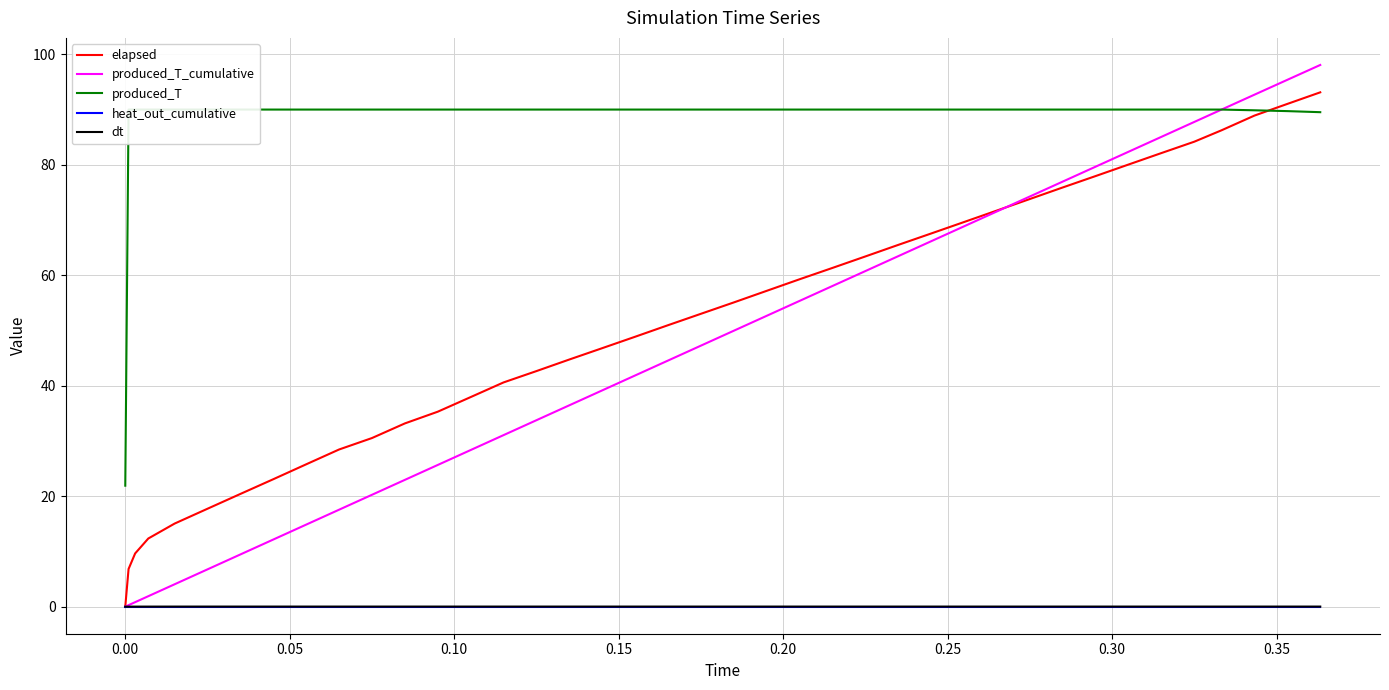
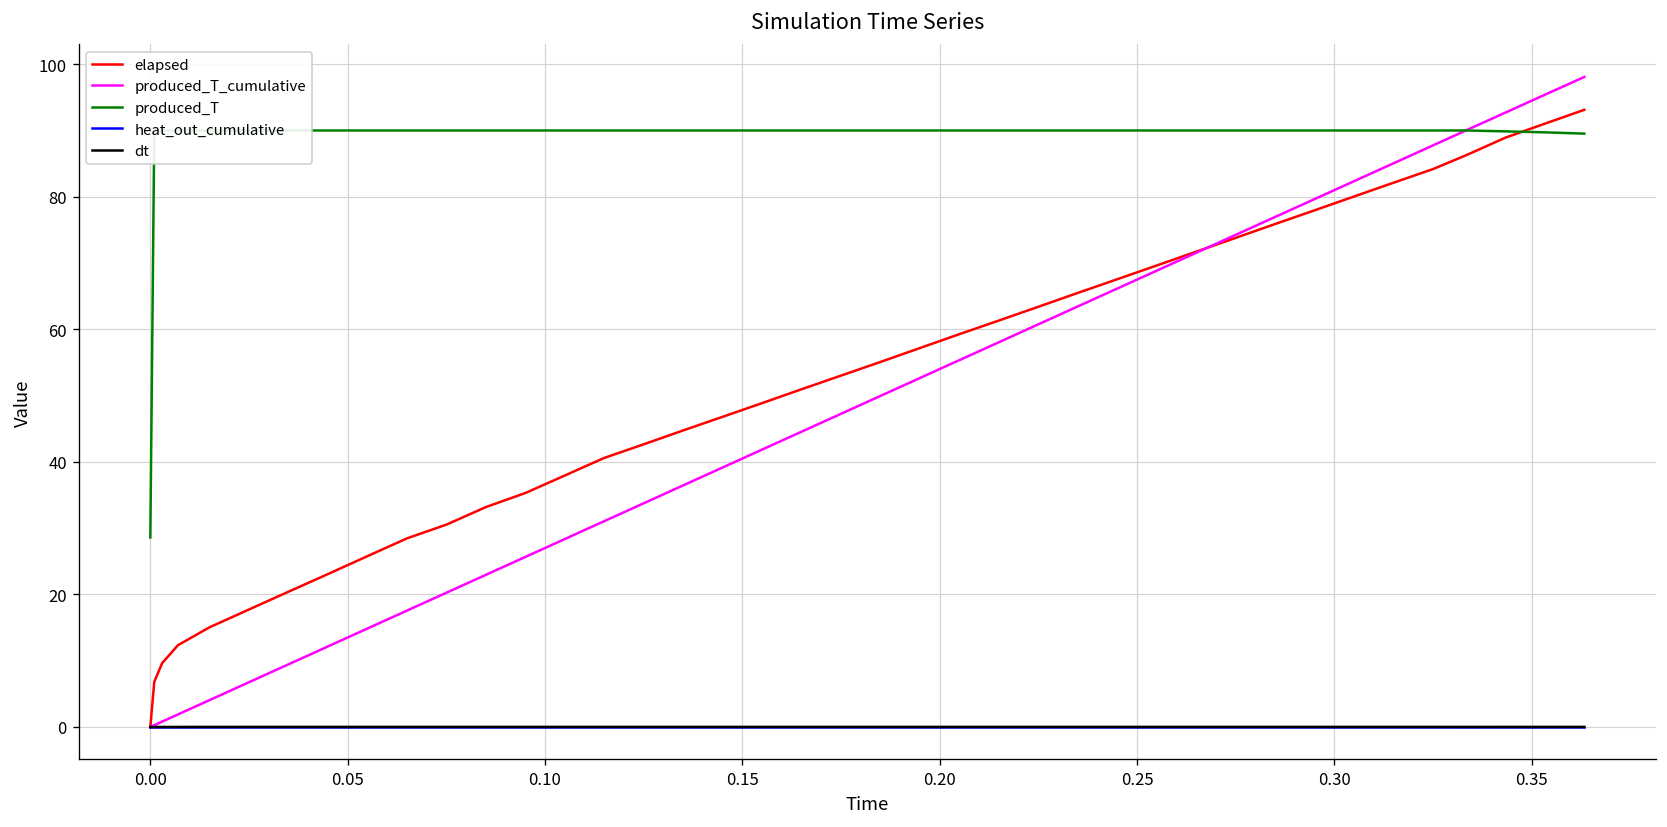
  {
    "produced_T": {
-     "0.00": 22
+     "0.00": 29
    }
  }
